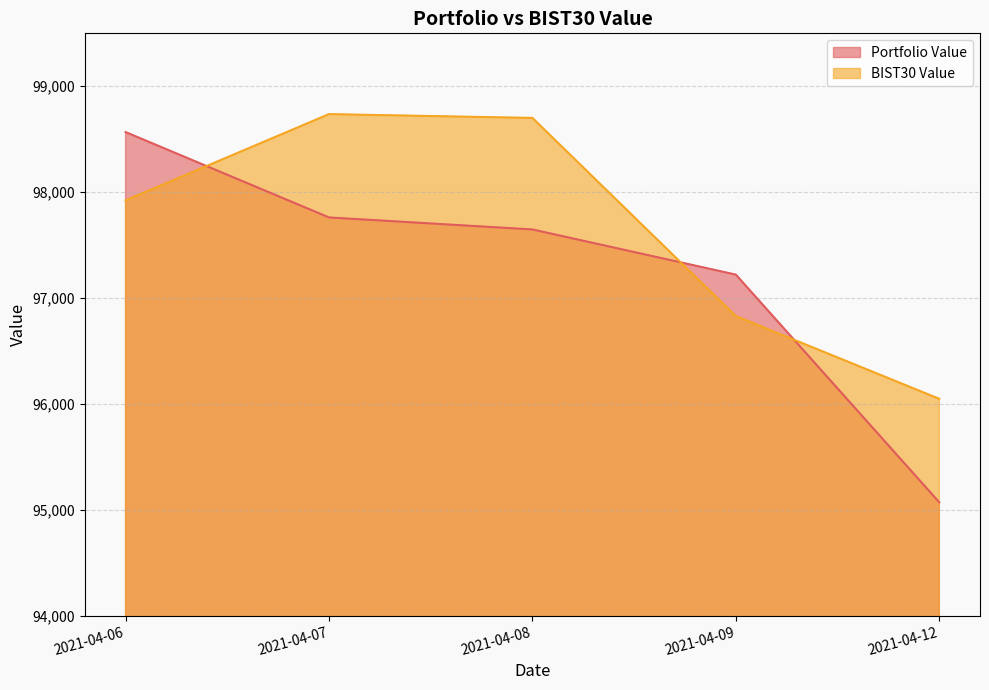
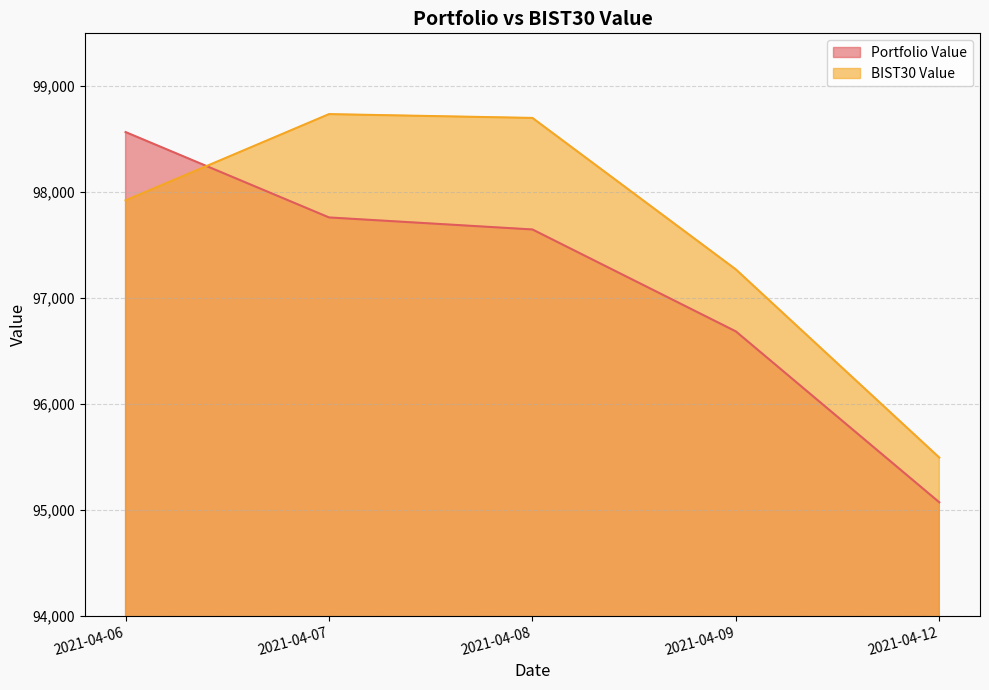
  {
    "Portfolio Value": {
      "2021-04-06": "98,570",
      "2021-04-07": "97,760",
      "2021-04-08": "97,650",
-     "2021-04-09": "97,220",
+     "2021-04-09": "96,690",
      "2021-04-12": "95,070"
    },
    "BIST30 Value": {
      "2021-04-06": "97,920",
      "2021-04-07": "98,740",
      "2021-04-08": "98,700",
-     "2021-04-09": "96,830",
-     "2021-04-12": "96,050"
+     "2021-04-09": "97,270",
+     "2021-04-12": "95,490"
    }
  }
